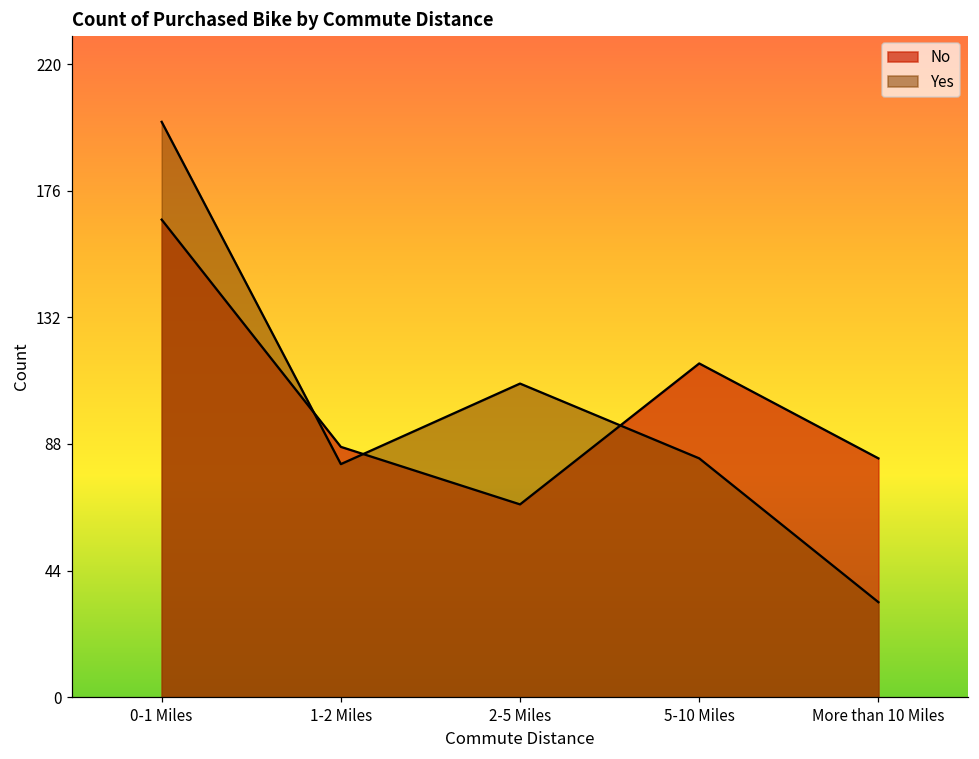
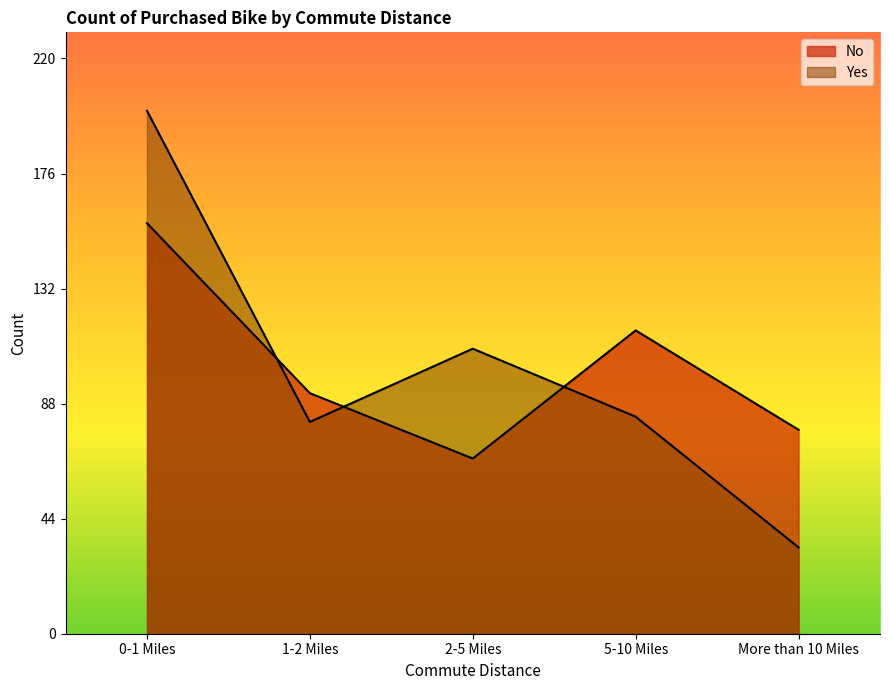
  {
    "No": {
-     "0-1 Miles": 166,
-     "1-2 Miles": 87,
+     "0-1 Miles": 157,
+     "1-2 Miles": 92,
      "2-5 Miles": 67,
      "5-10 Miles": 116,
-     "More than 10 Miles": 83
+     "More than 10 Miles": 78
    },
    "Yes": {
      "0-1 Miles": 200,
      "1-2 Miles": 81,
      "2-5 Miles": 109,
      "5-10 Miles": 83,
      "More than 10 Miles": 33
    }
  }
